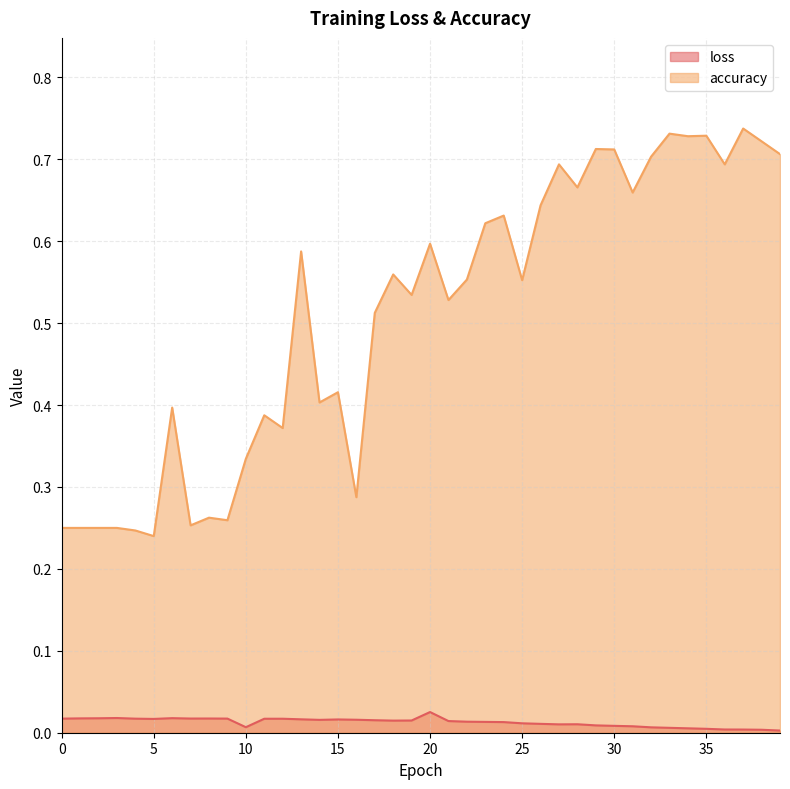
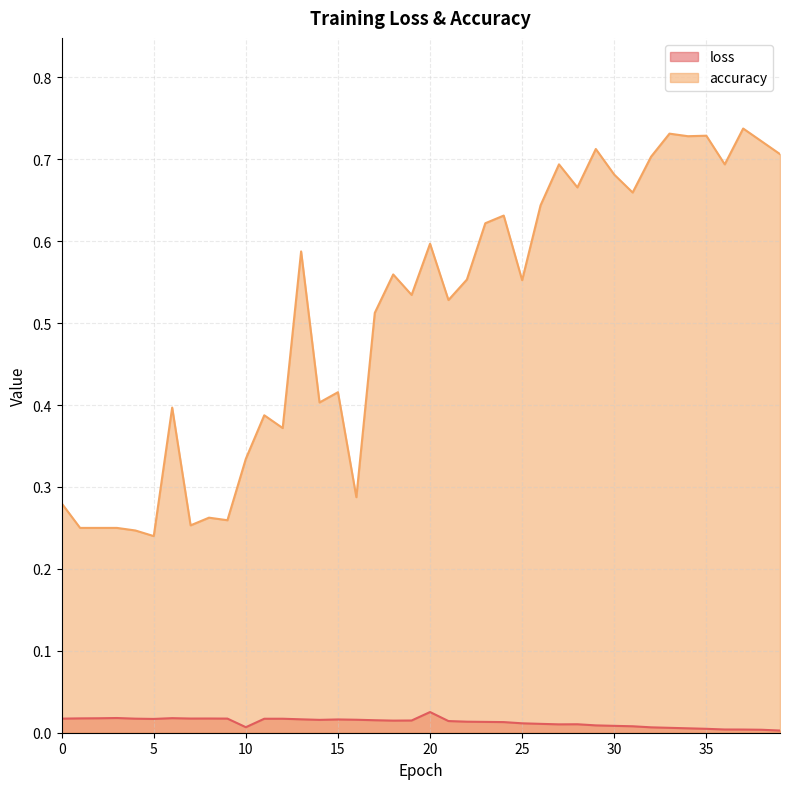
  {
    "loss": {
      "0": 0.02,
      "5": 0.02,
      "10": 0.01,
      "15": 0.02,
      "20": 0.03,
      "25": 0.01,
      "30": 0.01,
      "35": 0.00
    },
    "accuracy": {
-     "0": 0.25,
+     "0": 0.28,
      "5": 0.24,
      "10": 0.33,
      "15": 0.42,
      "20": 0.60,
      "25": 0.55,
-     "30": 0.71,
+     "30": 0.68,
      "35": 0.73
    }
  }
